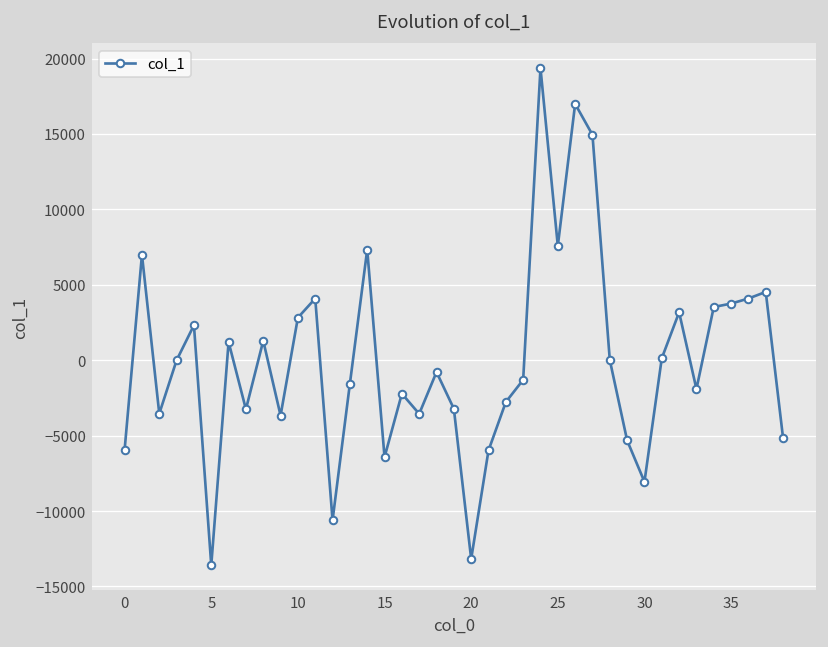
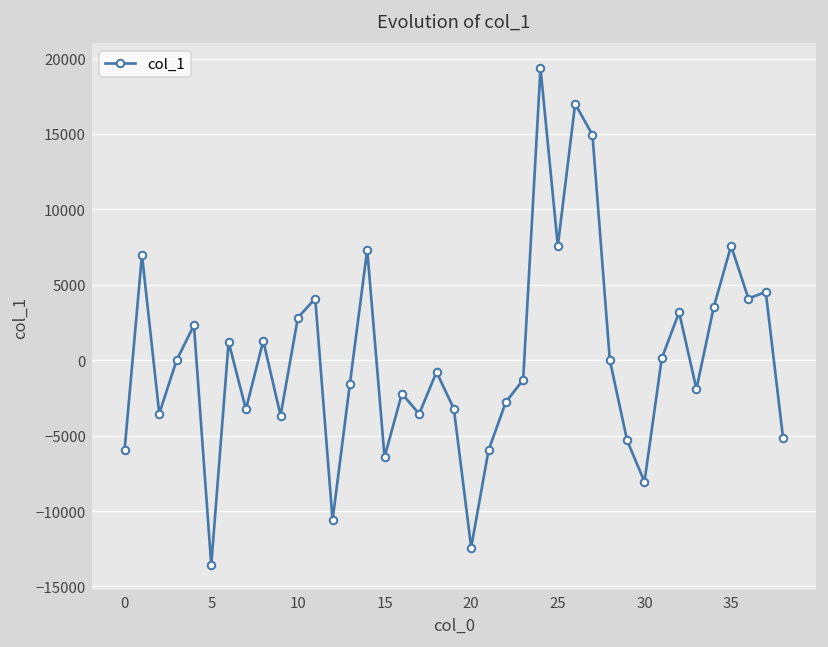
  {
    "0": -5900,
    "5": -13600,
    "10": 2800,
    "15": -6400,
-   "20": -13200,
+   "20": -12400,
    "25": 7600,
    "30": -8100,
-   "35": 3800
+   "35": 7600
  }
